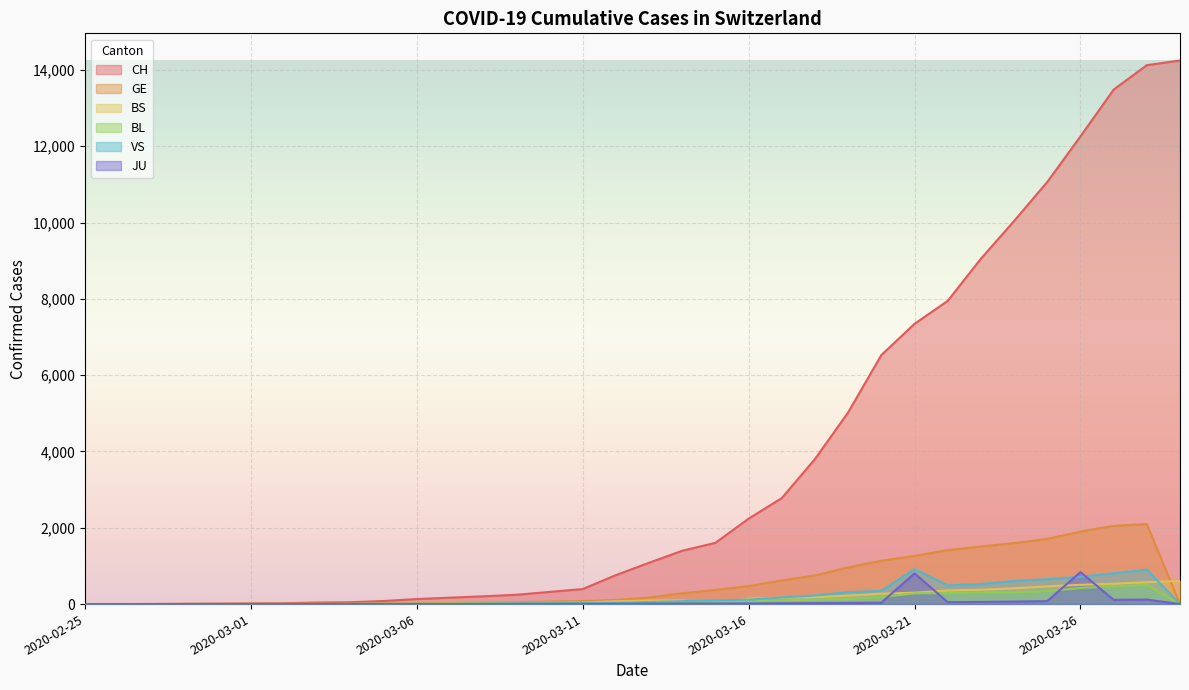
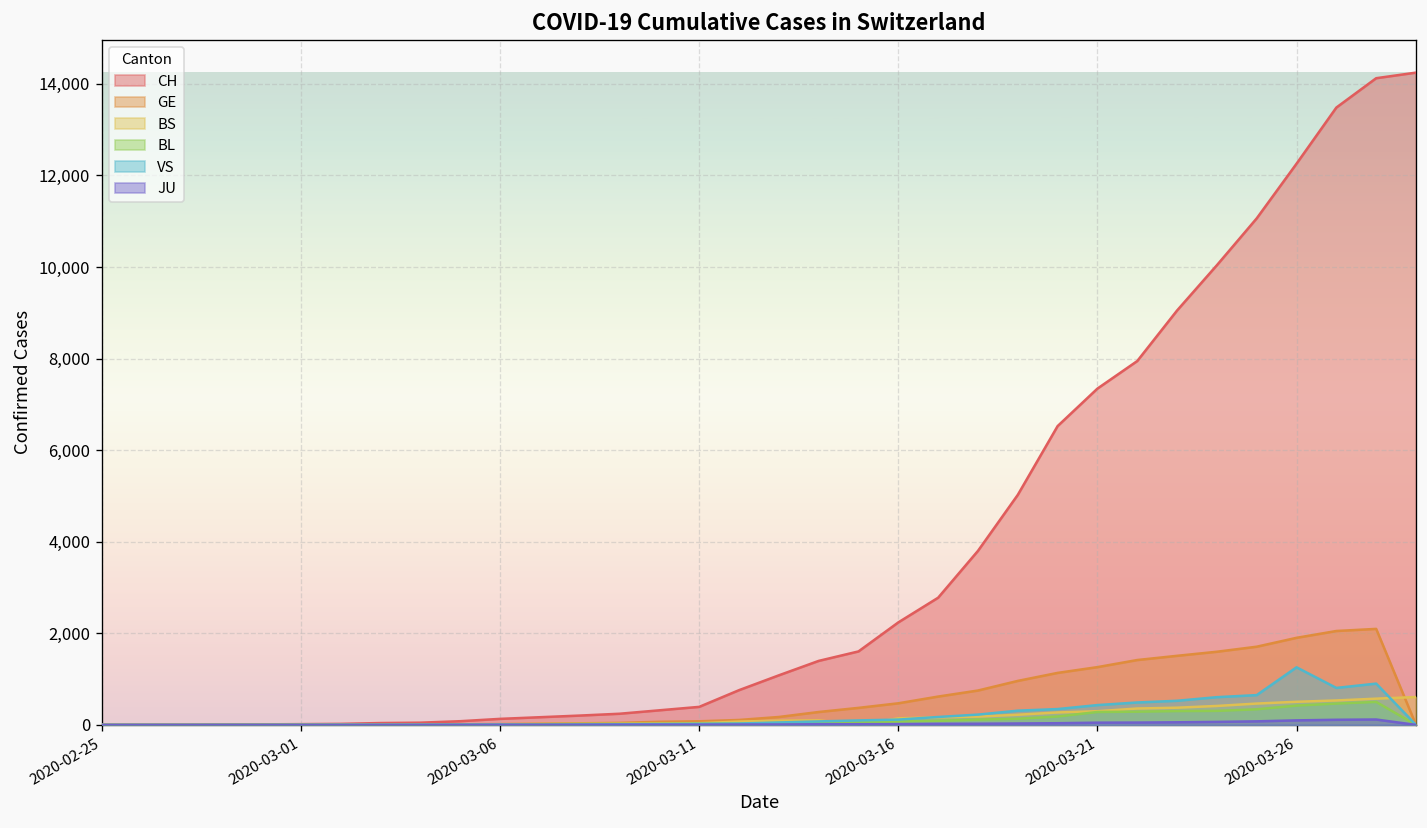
  {
    "VS": {
-     "2020-03-21": "900",
-     "2020-03-26": "700"
+     "2020-03-21": "400",
+     "2020-03-26": "1,300"
    },
    "JU": {
-     "2020-03-21": "800",
-     "2020-03-26": "800"
+     "2020-03-21": "0",
+     "2020-03-26": "100"
    }
  }
